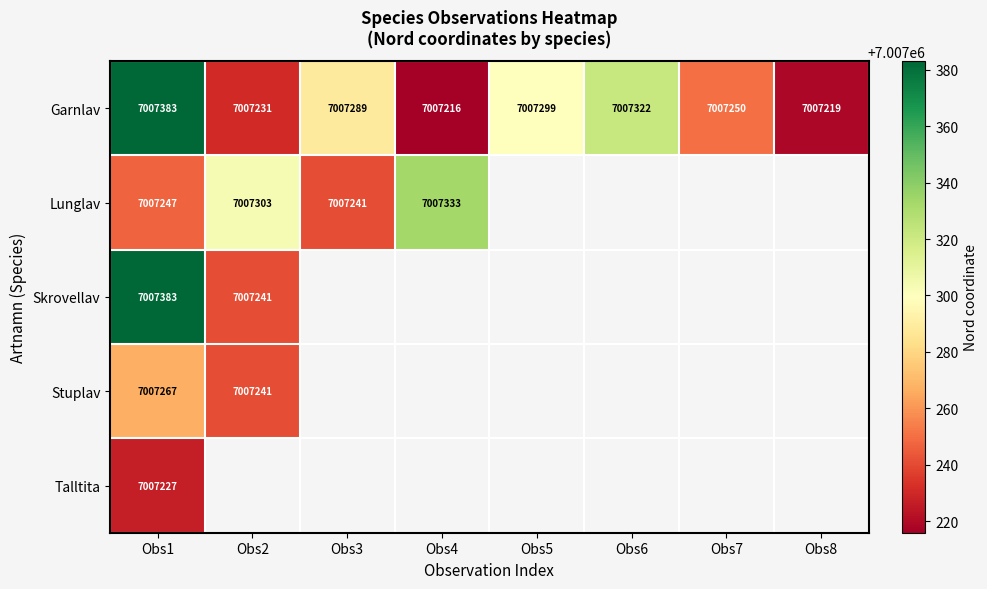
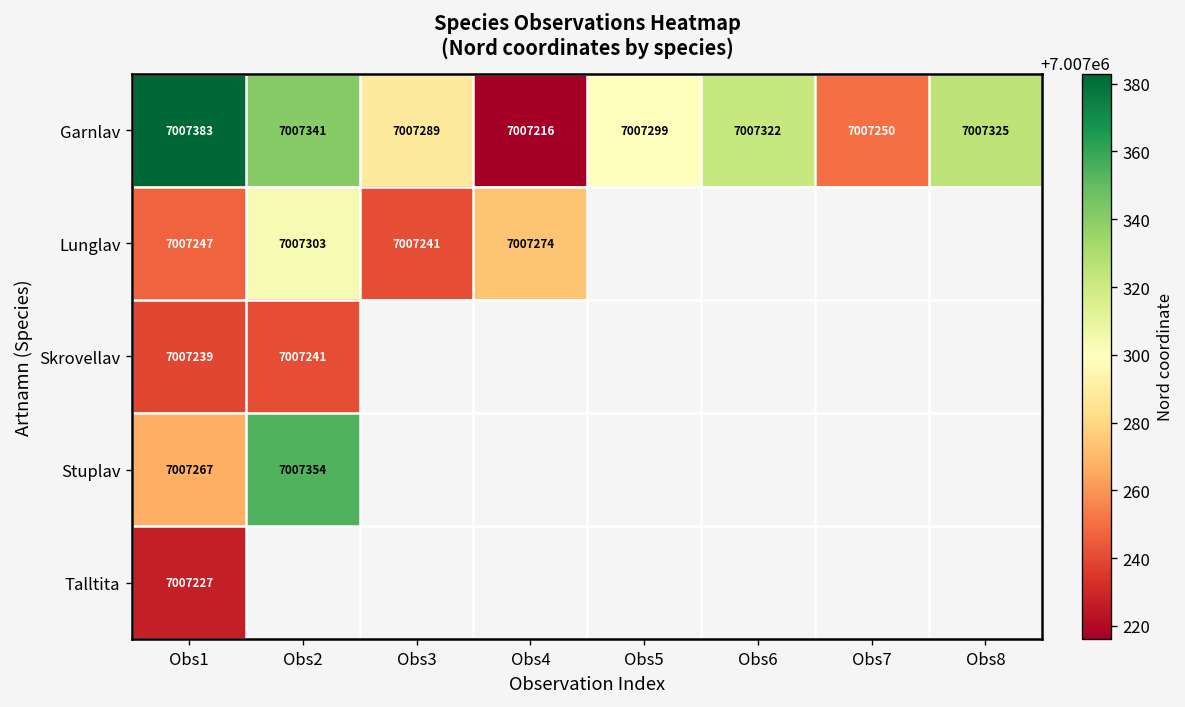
  {
    "Garnlav": {
      "Obs1": 7007383,
-     "Obs2": 7007231,
+     "Obs2": 7007341,
      "Obs3": 7007289,
      "Obs4": 7007216,
      "Obs5": 7007299,
      "Obs6": 7007322,
      "Obs7": 7007250,
-     "Obs8": 7007219
+     "Obs8": 7007325
    },
    "Lunglav": {
      "Obs1": 7007247,
      "Obs2": 7007303,
      "Obs3": 7007241,
-     "Obs4": 7007333
+     "Obs4": 7007274
    },
    "Skrovellav": {
-     "Obs1": 7007383,
+     "Obs1": 7007239,
      "Obs2": 7007241
    },
    "Stuplav": {
      "Obs1": 7007267,
-     "Obs2": 7007241
+     "Obs2": 7007354
    },
    "Talltita": {
      "Obs1": 7007227
    }
  }
